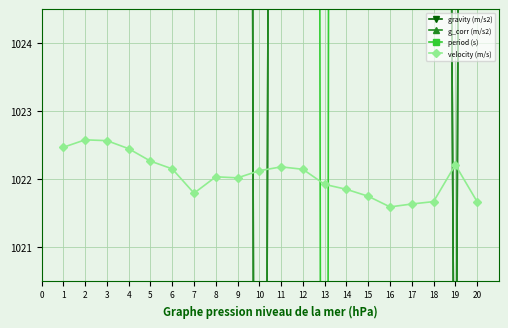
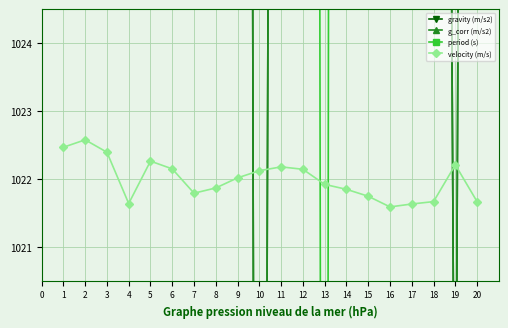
  {
    "velocity (m/s)": {
      "1": 1022.5,
      "2": 1022.6,
-     "3": 1022.6,
-     "4": 1022.4,
+     "3": 1022.4,
+     "4": 1021.6,
      "5": 1022.3,
      "6": 1022.1,
      "7": 1021.8,
-     "8": 1022.0,
+     "8": 1021.9,
      "9": 1022.0,
      "10": 1022.1,
      "11": 1022.2,
      "12": 1022.1,
      "13": 1021.9,
      "14": 1021.8,
      "15": 1021.7,
      "16": 1021.6,
      "17": 1021.6,
      "18": 1021.7,
      "19": 1022.2,
      "20": 1021.7
    }
  }
